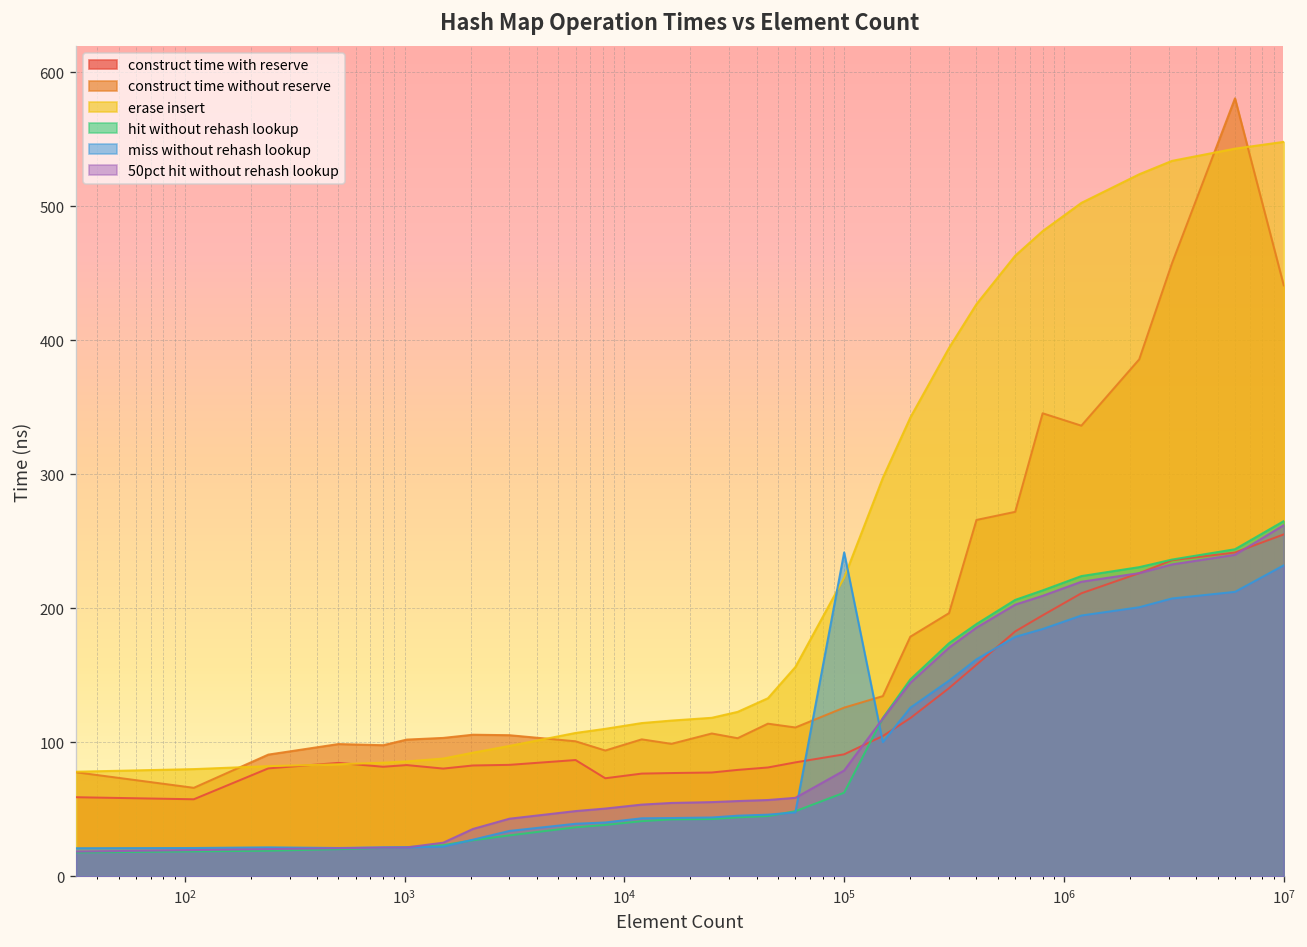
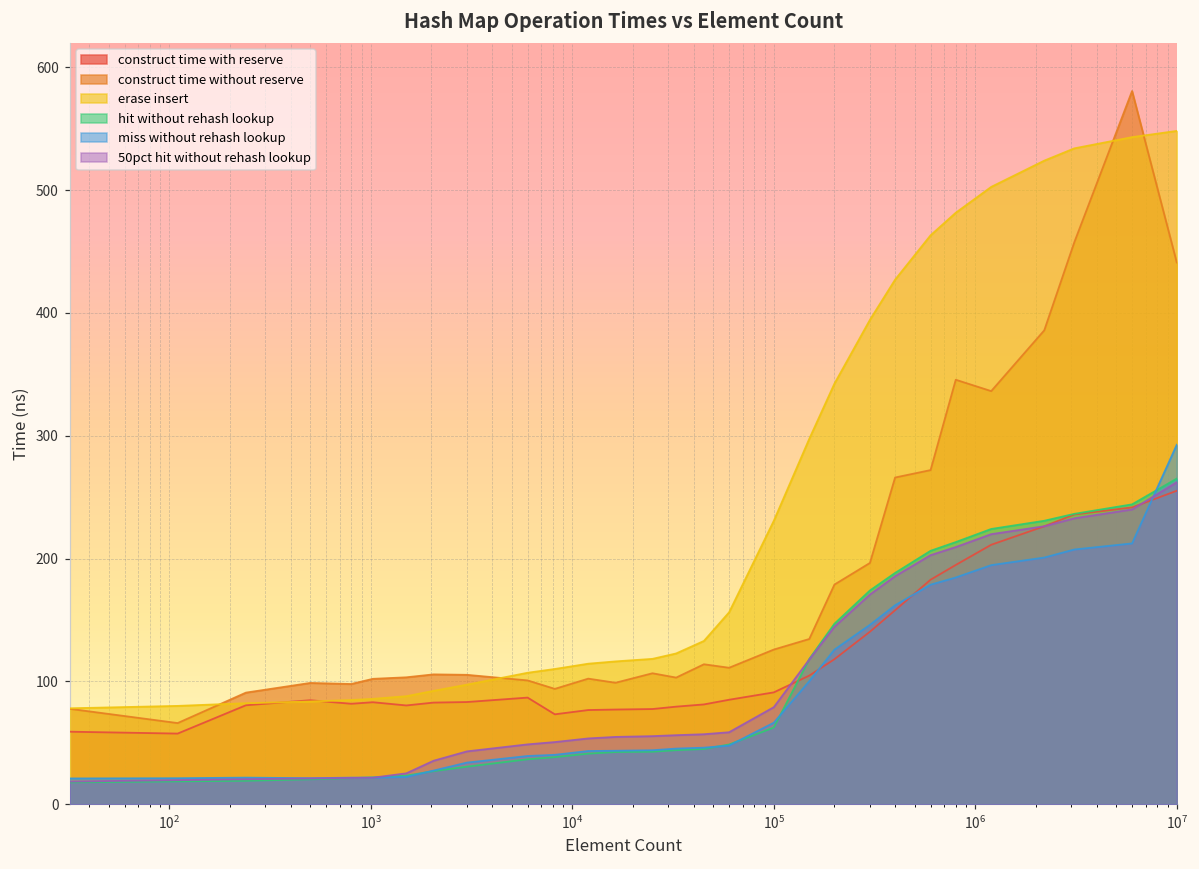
  {
    "erase insert": {
-     "10^5": 223,
+     "10^5": 231,
      "10^7": 548
    },
    "hit without rehash lookup": {
      "10^5": 62,
      "10^7": 265
    },
    "miss without rehash lookup": {
-     "10^5": 242,
-     "10^7": 232
+     "10^5": 66,
+     "10^7": 293
    },
    "50pct hit without rehash lookup": {
      "10^5": 79,
      "10^7": 262
    }
  }
